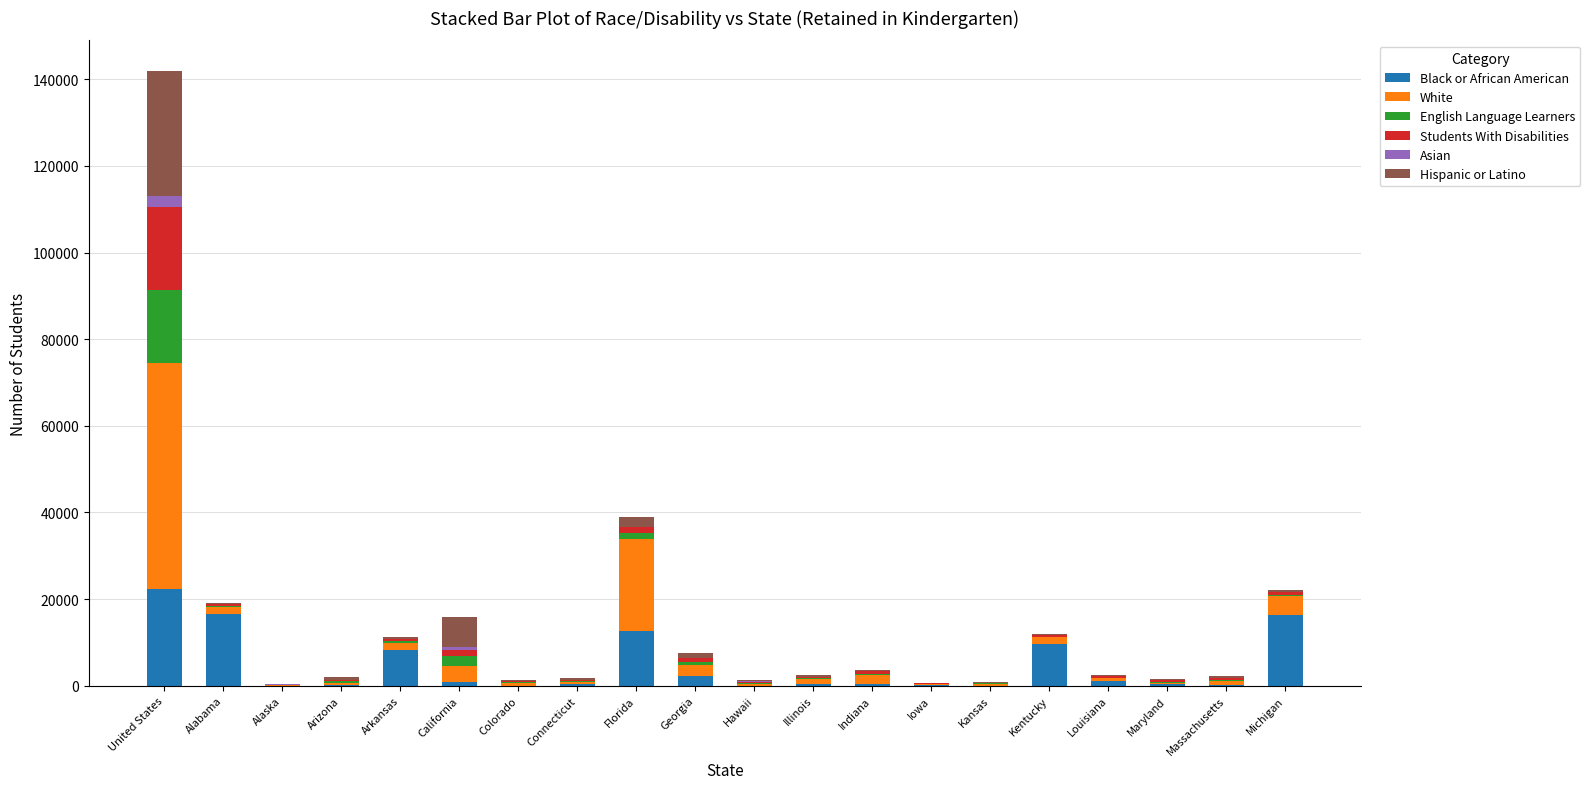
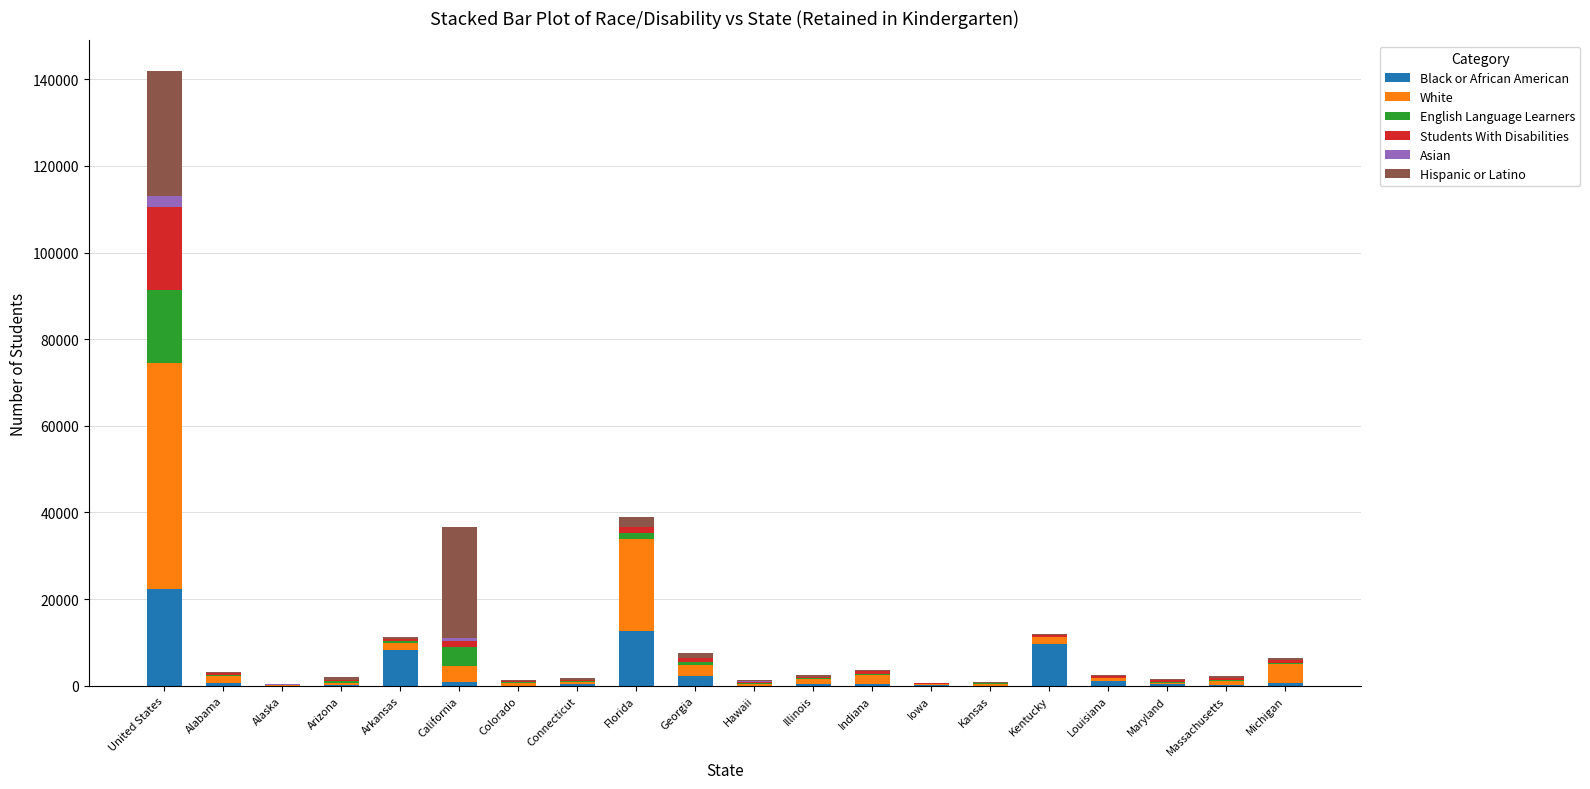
  {
    "Black or African American": {
      "United States": 22000,
-     "Alabama": 17000,
+     "Alabama": 1000,
      "Arkansas": 8000,
      "California": 1000,
      "Florida": 13000,
      "Georgia": 2000,
      "Kentucky": 10000,
      "Louisiana": 1000,
-     "Michigan": 16000
+     "Michigan": 1000
    },
    "White": {
      "United States": 52000,
      "Alabama": 2000,
      "Arizona": 1000,
      "Arkansas": 2000,
      "California": 4000,
      "Colorado": 1000,
      "Florida": 21000,
      "Georgia": 3000,
      "Illinois": 1000,
      "Indiana": 2000,
      "Kentucky": 2000,
      "Louisiana": 1000,
      "Massachusetts": 1000,
      "Michigan": 4000
    },
    "English Language Learners": {
      "United States": 17000,
-     "California": 2000,
+     "California": 4000,
      "Florida": 1000,
      "Georgia": 1000
    },
    "Students With Disabilities": {
      "United States": 19000,
      "California": 1000,
      "Florida": 1000,
      "Georgia": 1000,
      "Indiana": 1000,
      "Michigan": 1000
    },
    "Asian": {
      "United States": 2000,
      "California": 1000
    },
    "Hispanic or Latino": {
      "United States": 29000,
      "Arizona": 1000,
-     "California": 7000,
+     "California": 26000,
      "Florida": 2000,
      "Georgia": 1000
    }
  }
